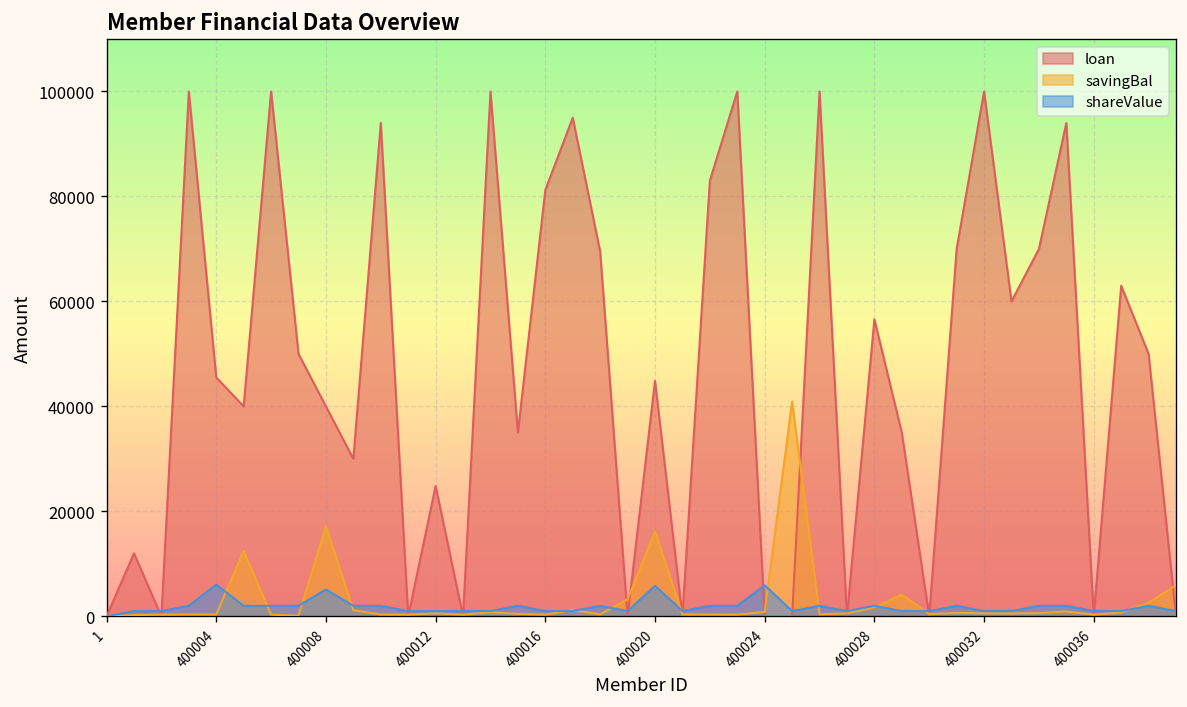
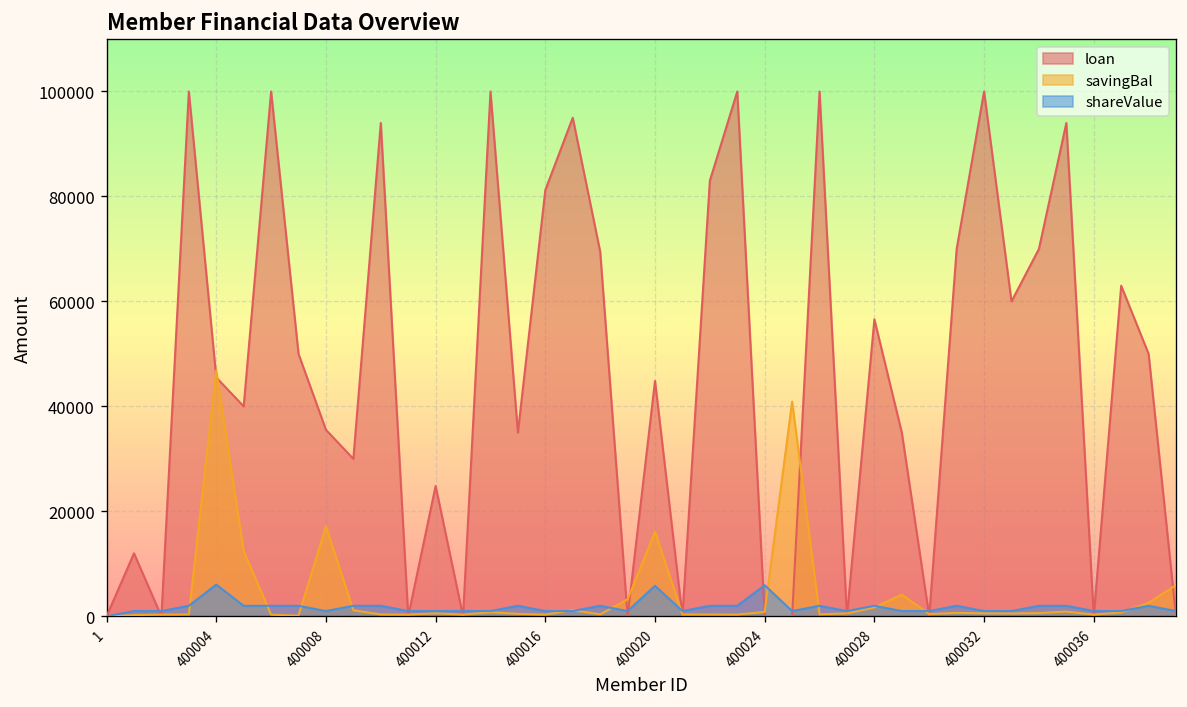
  {
    "loan": {
      "400004": 46000,
-     "400008": 40000,
+     "400008": 36000,
      "400012": 25000,
      "400016": 81000,
      "400020": 45000,
      "400024": 0,
      "400028": 57000,
      "400032": 100000
    },
    "savingBal": {
-     "400004": 0,
+     "400004": 47000,
      "400008": 17000,
      "400016": 0,
      "400020": 16000,
      "400024": 1000
    },
    "shareValue": {
      "400004": 6000,
-     "400008": 5000,
+     "400008": 1000,
      "400016": 1000,
      "400020": 6000,
      "400024": 6000,
      "400036": 1000
    }
  }
